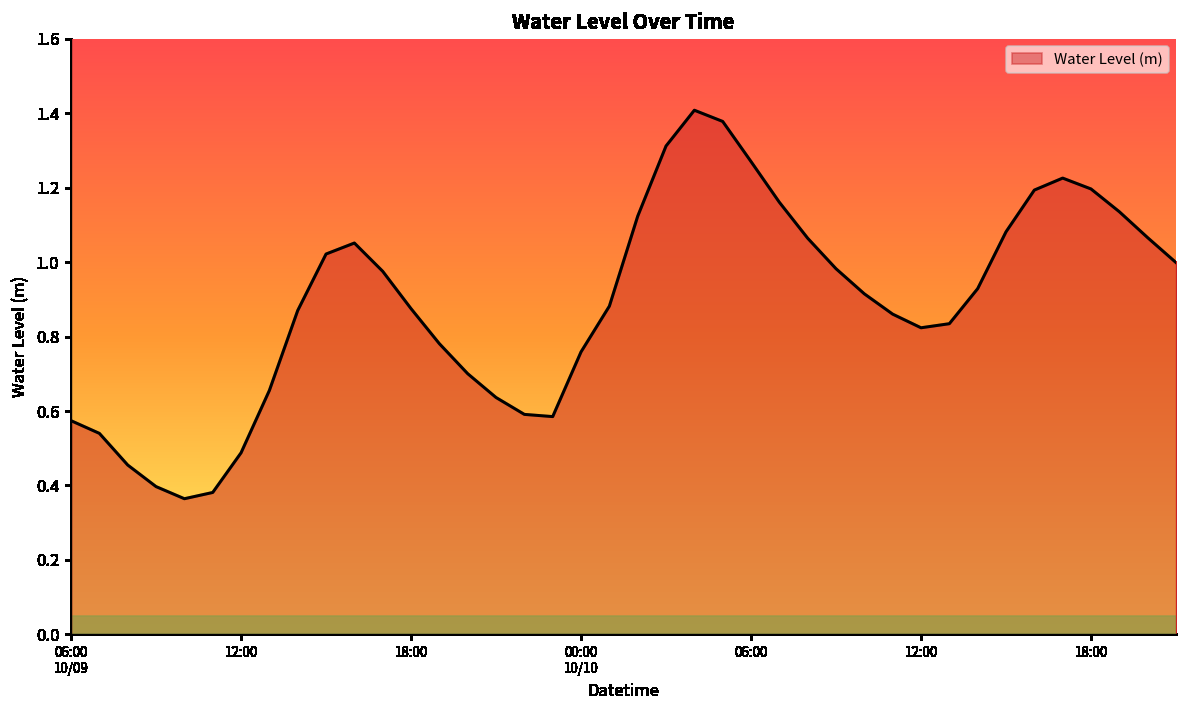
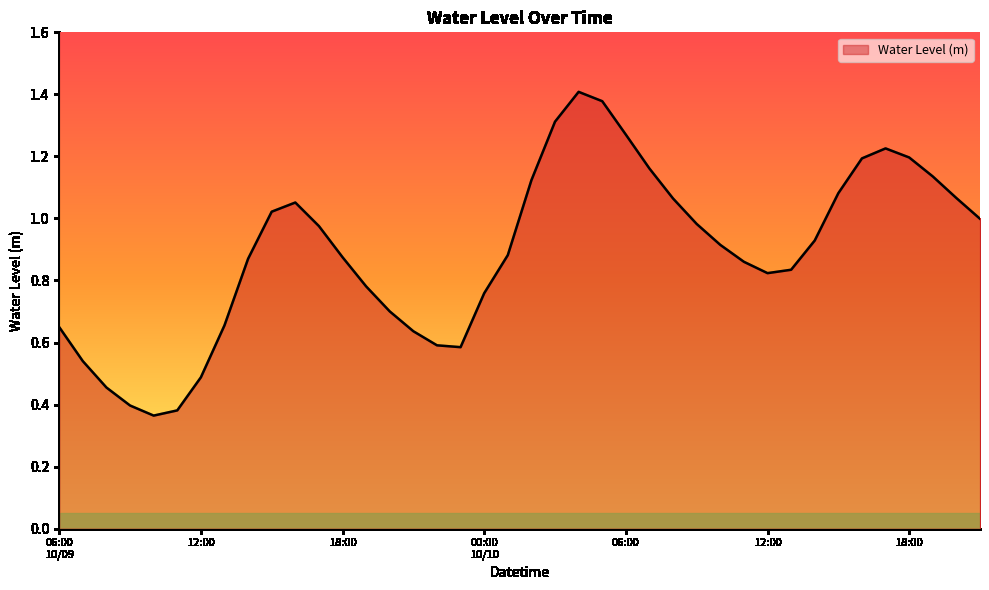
  {
-   "06:00 10/09": 0.57,
+   "06:00 10/09": 0.65,
    "00:00 10/10": 0.76,
    "06:00": 1.27
  }
